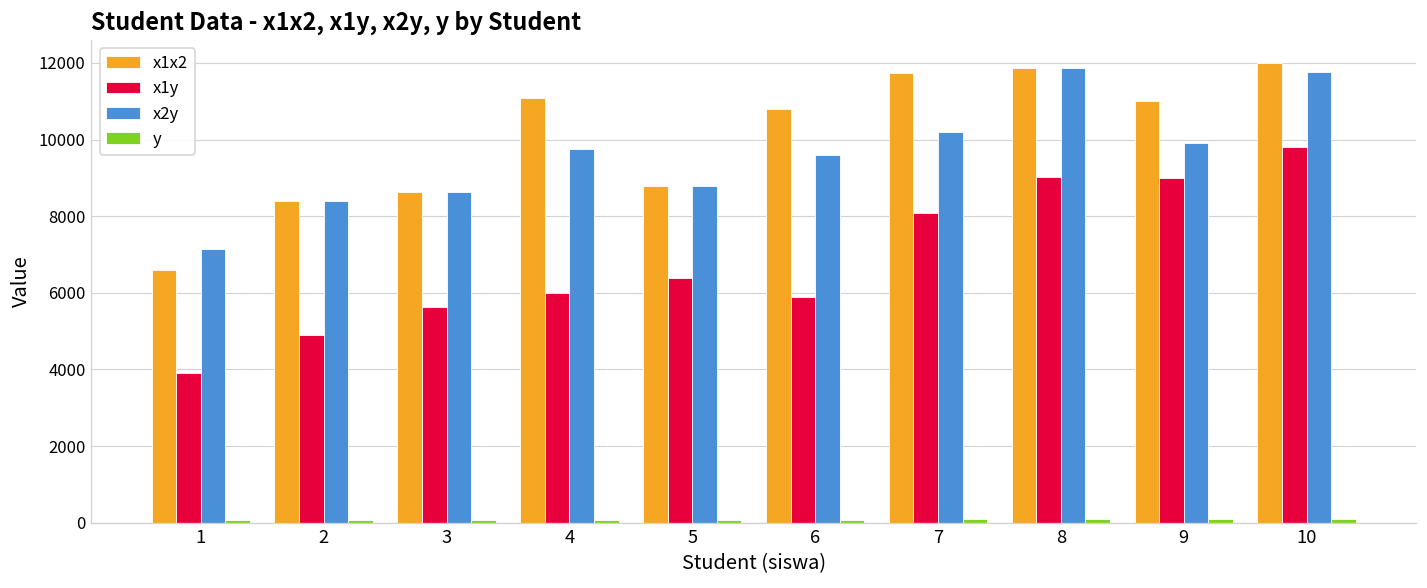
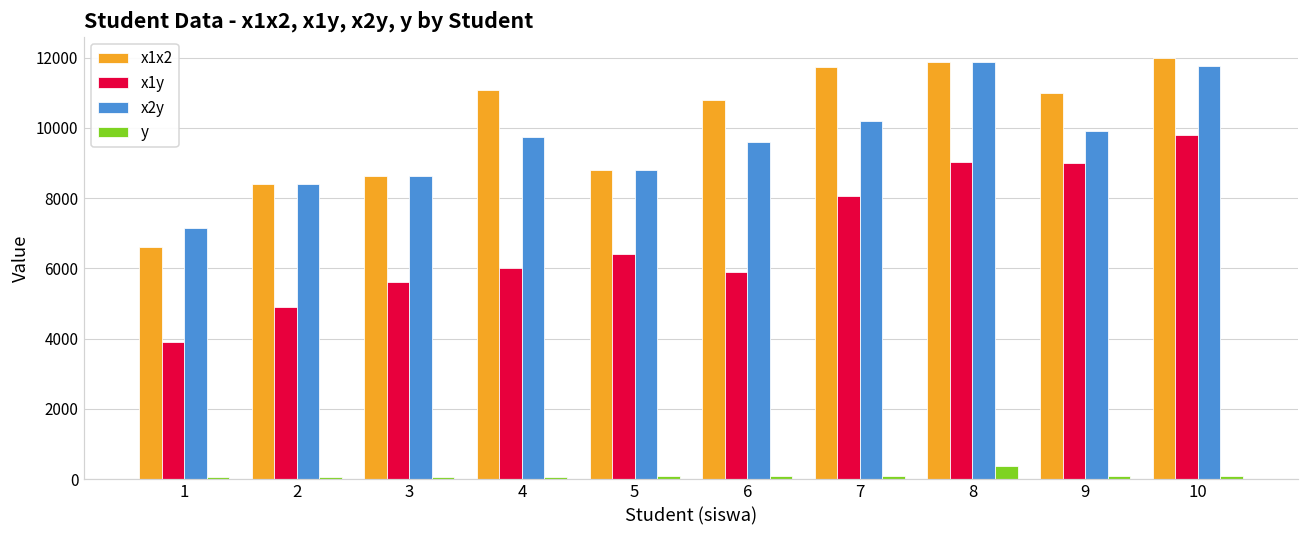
  {
    "x1x2": {
      "1": 6600,
      "2": 8400,
      "3": 8600,
      "4": 11100,
      "5": 8800,
      "6": 10800,
      "7": 11700,
      "8": 11900,
      "9": 11000,
      "10": 12000
    },
    "x1y": {
      "1": 3900,
      "2": 4900,
      "3": 5600,
      "4": 6000,
      "5": 6400,
      "6": 5900,
      "7": 8100,
      "8": 9000,
      "9": 9000,
      "10": 9800
    },
    "x2y": {
      "1": 7200,
      "2": 8400,
      "3": 8600,
      "4": 9800,
      "5": 8800,
      "6": 9600,
      "7": 10200,
      "8": 11900,
      "9": 9900,
      "10": 11800
    },
    "y": {
      "5": 100,
      "6": 100,
      "7": 100,
-     "8": 100,
+     "8": 400,
      "9": 100,
      "10": 100
    }
  }
